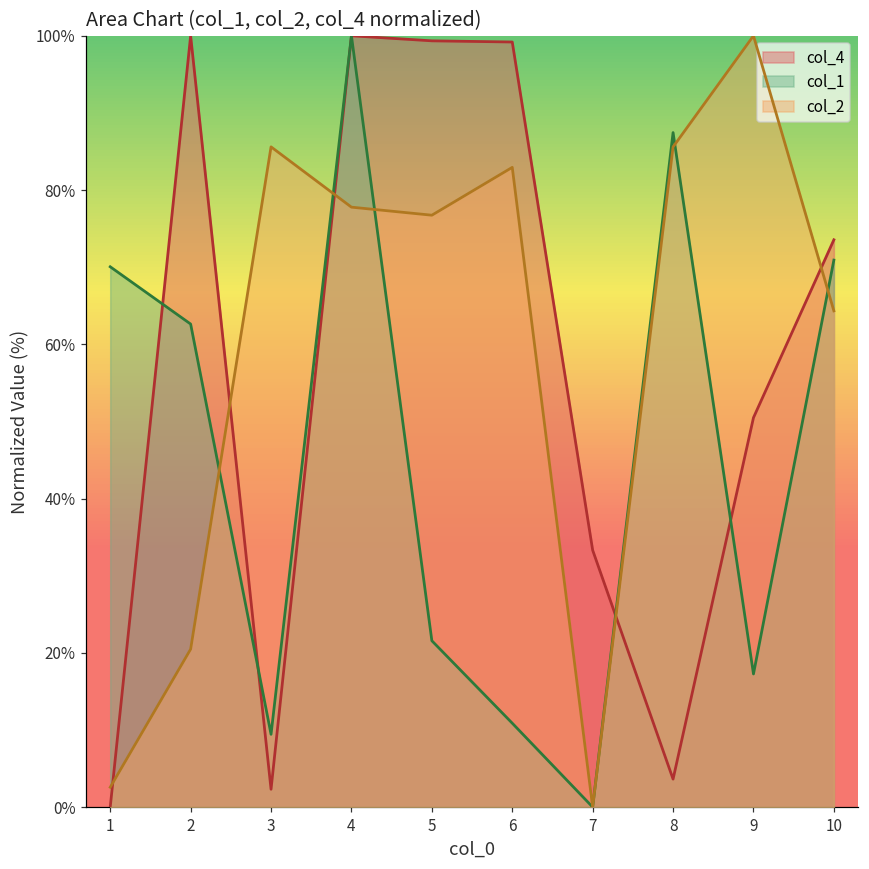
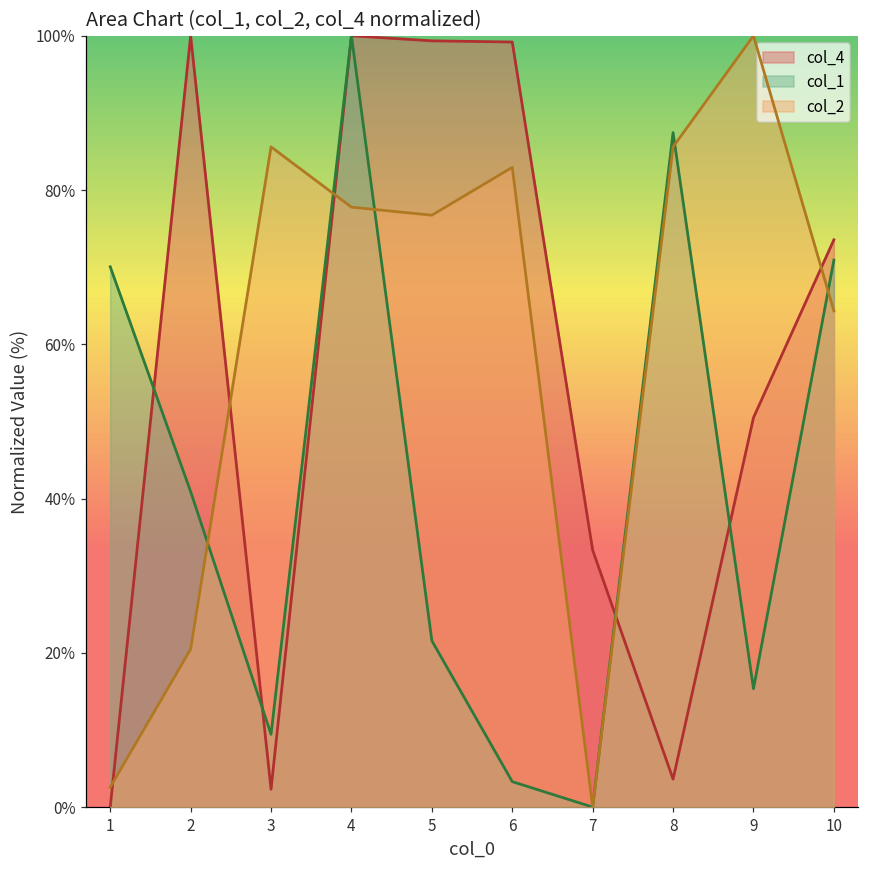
  {
    "col_1": {
      "1": "70%",
-     "2": "63%",
+     "2": "41%",
      "3": "9%",
      "5": "22%",
-     "6": "11%",
+     "6": "3%",
      "8": "87%",
-     "9": "17%",
+     "9": "15%",
      "10": "71%"
    }
  }
